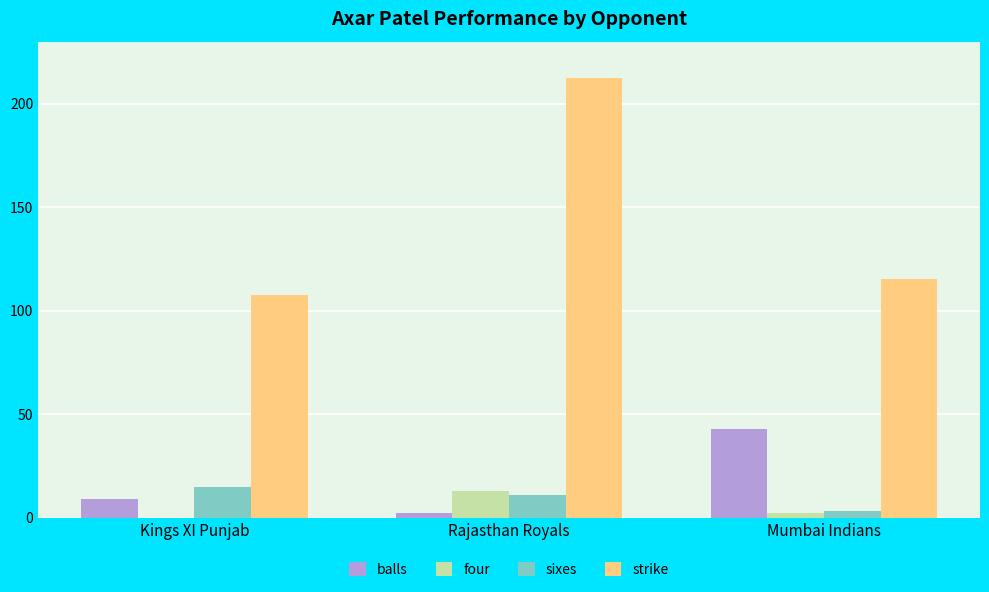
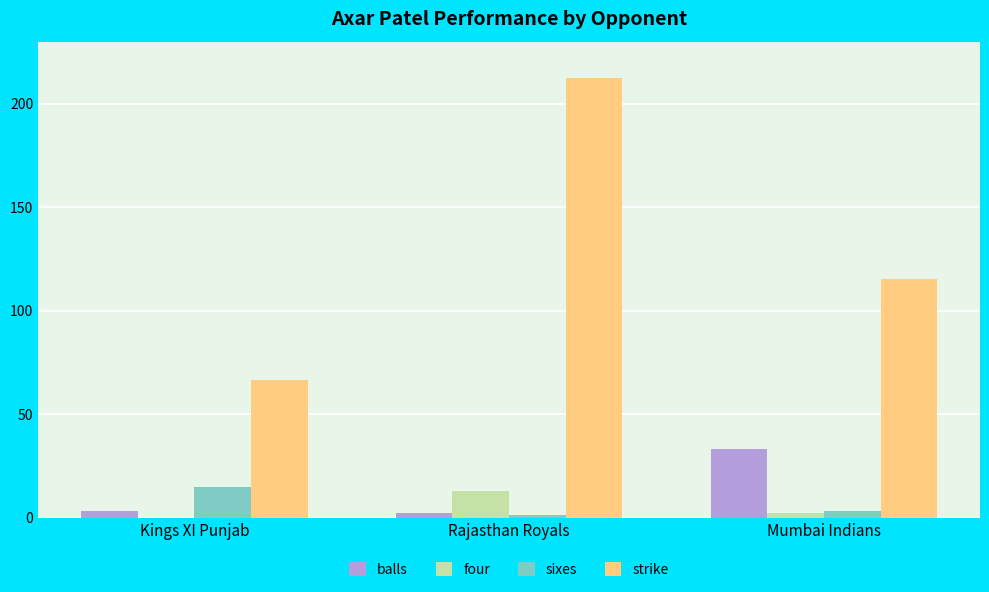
  {
    "balls": {
-     "Kings XI Punjab": 9,
+     "Kings XI Punjab": 3,
      "Rajasthan Royals": 2,
-     "Mumbai Indians": 43
+     "Mumbai Indians": 33
    },
    "four": {
      "Kings XI Punjab": 0,
      "Rajasthan Royals": 13,
      "Mumbai Indians": 2
    },
    "sixes": {
      "Kings XI Punjab": 15,
-     "Rajasthan Royals": 11,
+     "Rajasthan Royals": 1,
      "Mumbai Indians": 3
    },
    "strike": {
-     "Kings XI Punjab": 107,
+     "Kings XI Punjab": 67,
      "Rajasthan Royals": 213,
      "Mumbai Indians": 115
    }
  }
